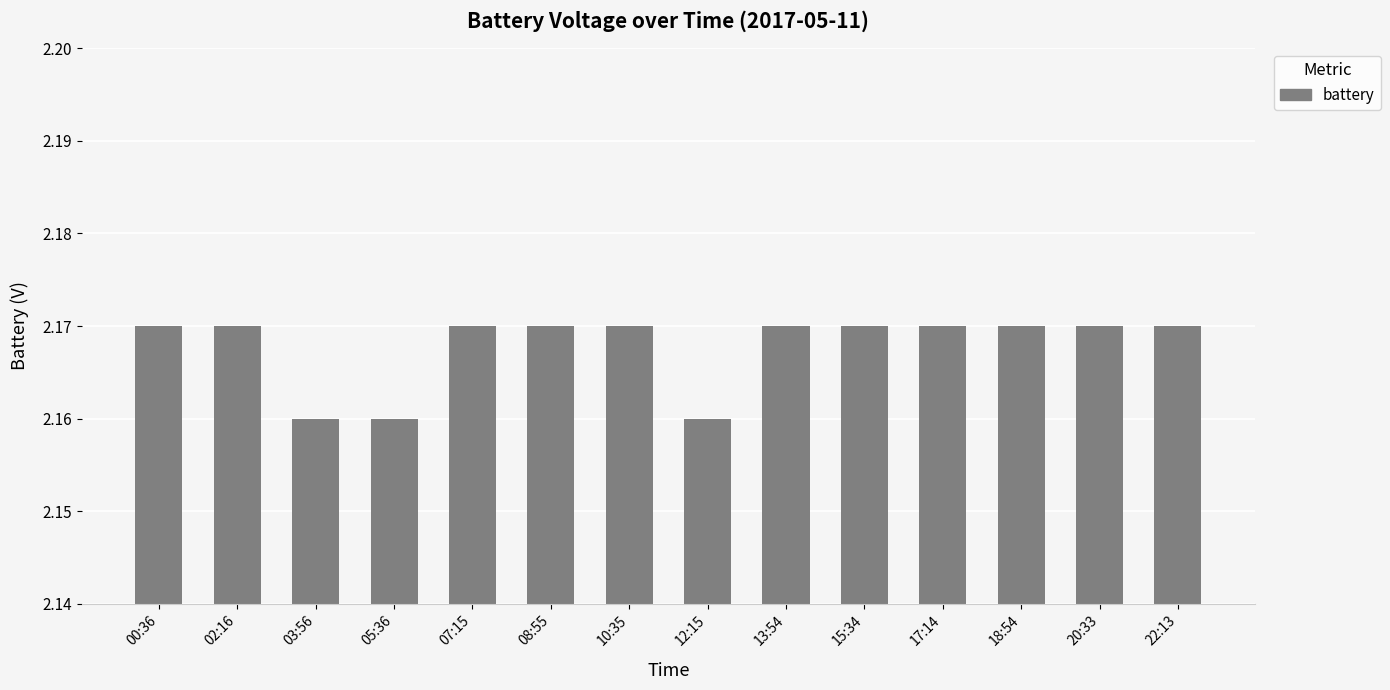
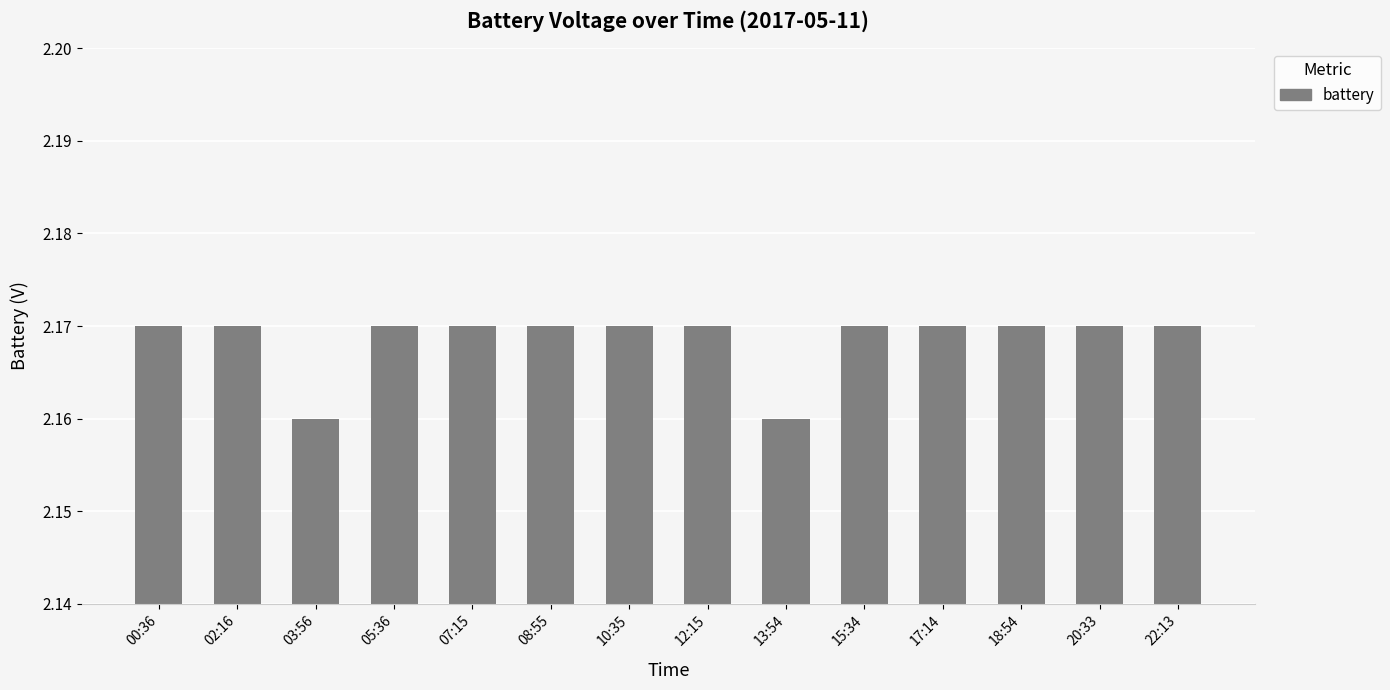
  {
    "00:36": 2.17,
    "02:16": 2.17,
    "03:56": 2.16,
-   "05:36": 2.16,
+   "05:36": 2.17,
    "07:15": 2.17,
    "08:55": 2.17,
    "10:35": 2.17,
-   "12:15": 2.16,
-   "13:54": 2.17,
+   "12:15": 2.17,
+   "13:54": 2.16,
    "15:34": 2.17,
    "17:14": 2.17,
    "18:54": 2.17,
    "20:33": 2.17,
    "22:13": 2.17
  }
